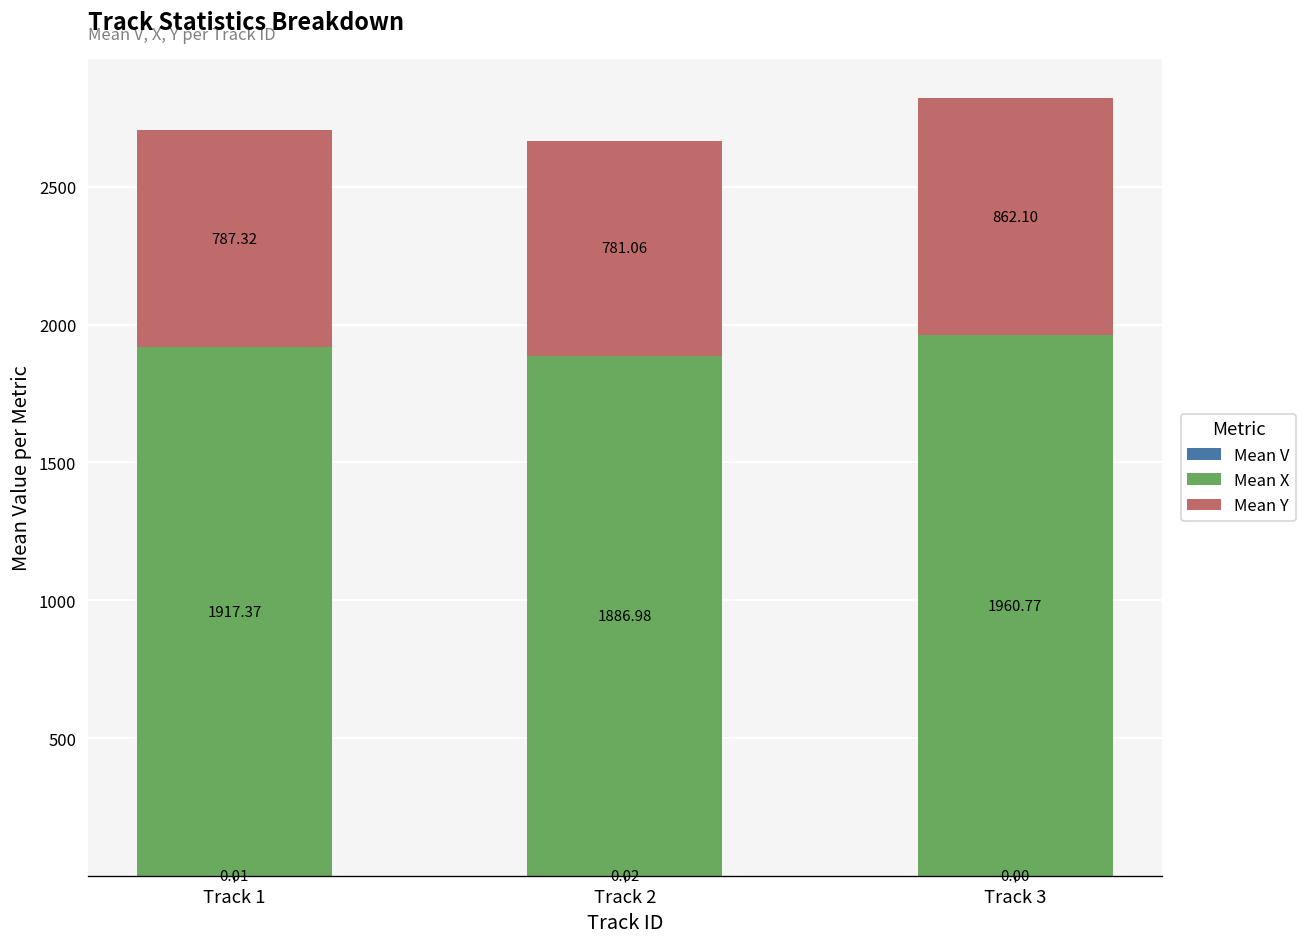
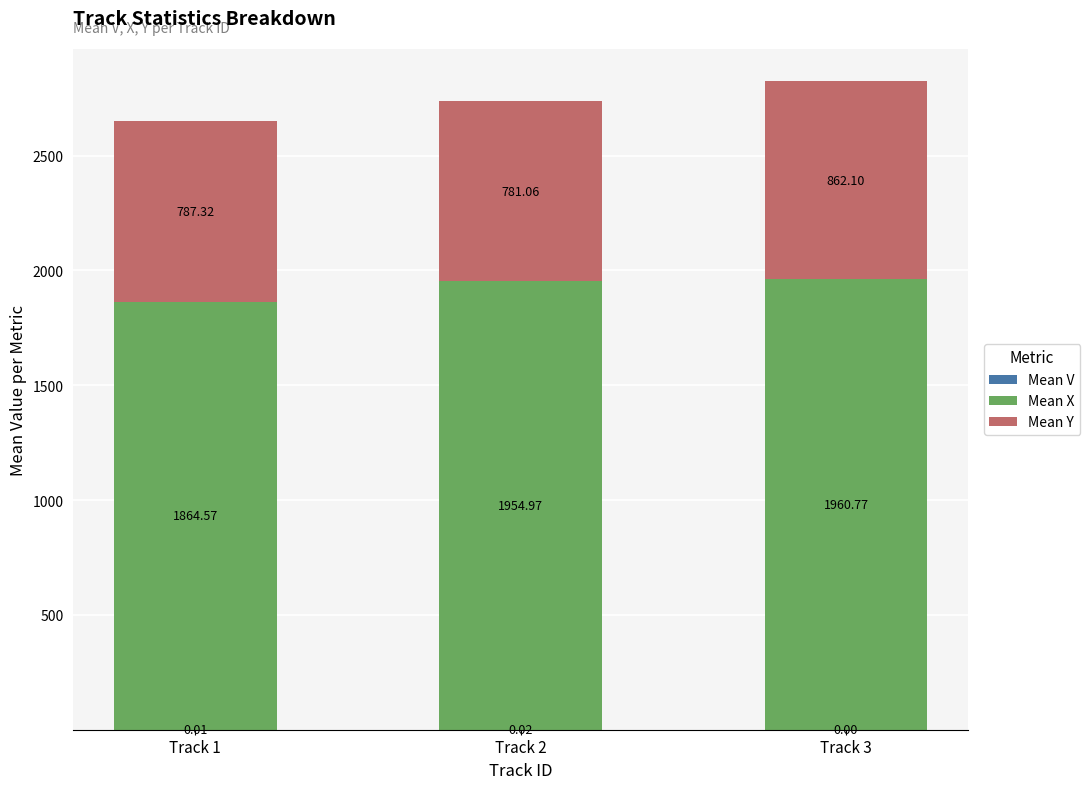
  {
    "Mean V": {
      "Track 1": 0.01,
      "Track 2": 0.02,
      "Track 3": 0.00
    },
    "Mean X": {
-     "Track 1": 1917.37,
-     "Track 2": 1886.98,
+     "Track 1": 1864.57,
+     "Track 2": 1954.97,
      "Track 3": 1960.77
    },
    "Mean Y": {
      "Track 1": 787.32,
      "Track 2": 781.06,
      "Track 3": 862.10
    }
  }
